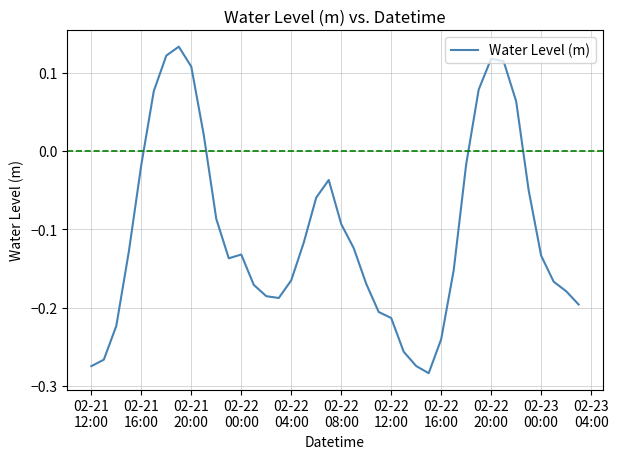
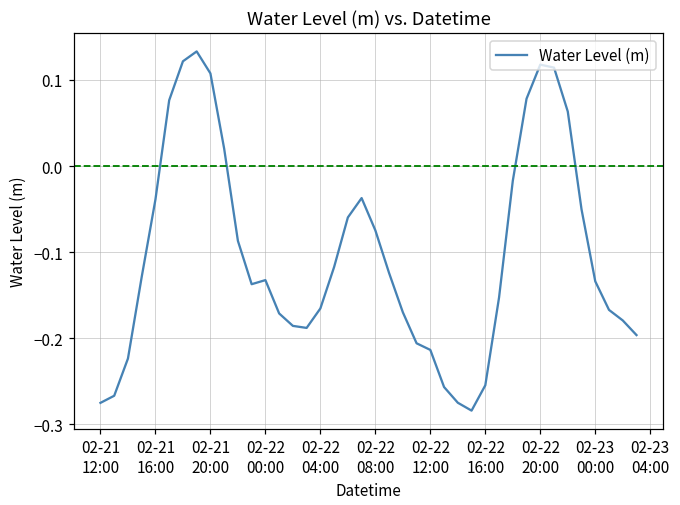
  {
    "02-21 12:00": -0.27,
-   "02-21 16:00": -0.02,
+   "02-21 16:00": -0.04,
    "02-21 20:00": 0.11,
    "02-22 00:00": -0.13,
    "02-22 04:00": -0.17,
-   "02-22 08:00": -0.09,
+   "02-22 08:00": -0.07,
    "02-22 12:00": -0.21,
-   "02-22 16:00": -0.24,
+   "02-22 16:00": -0.25,
    "02-23 00:00": -0.13
  }
